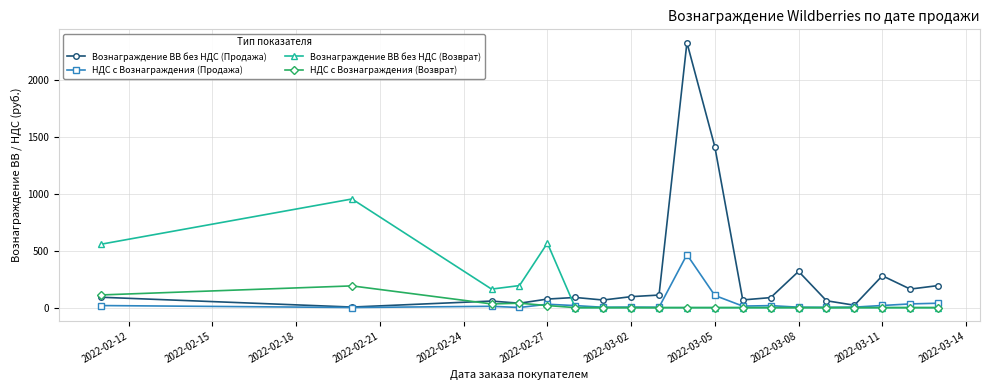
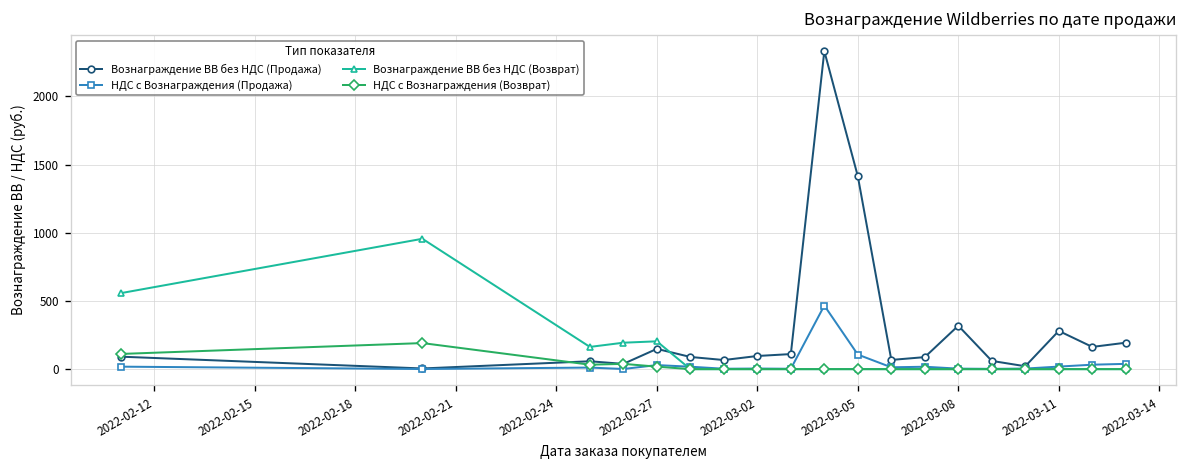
  {
    "Вознаграждение ВВ без НДС (Продажа)": {
-     "2022-02-27": 80,
+     "2022-02-27": 150,
      "2022-03-02": 100,
      "2022-03-05": 1410,
      "2022-03-08": 320,
      "2022-03-11": 280
    },
    "НДС с Вознаграждения (Продажа)": {
      "2022-03-05": 110
    },
    "Вознаграждение ВВ без НДС (Возврат)": {
-     "2022-02-27": 570
+     "2022-02-27": 200
    }
  }
